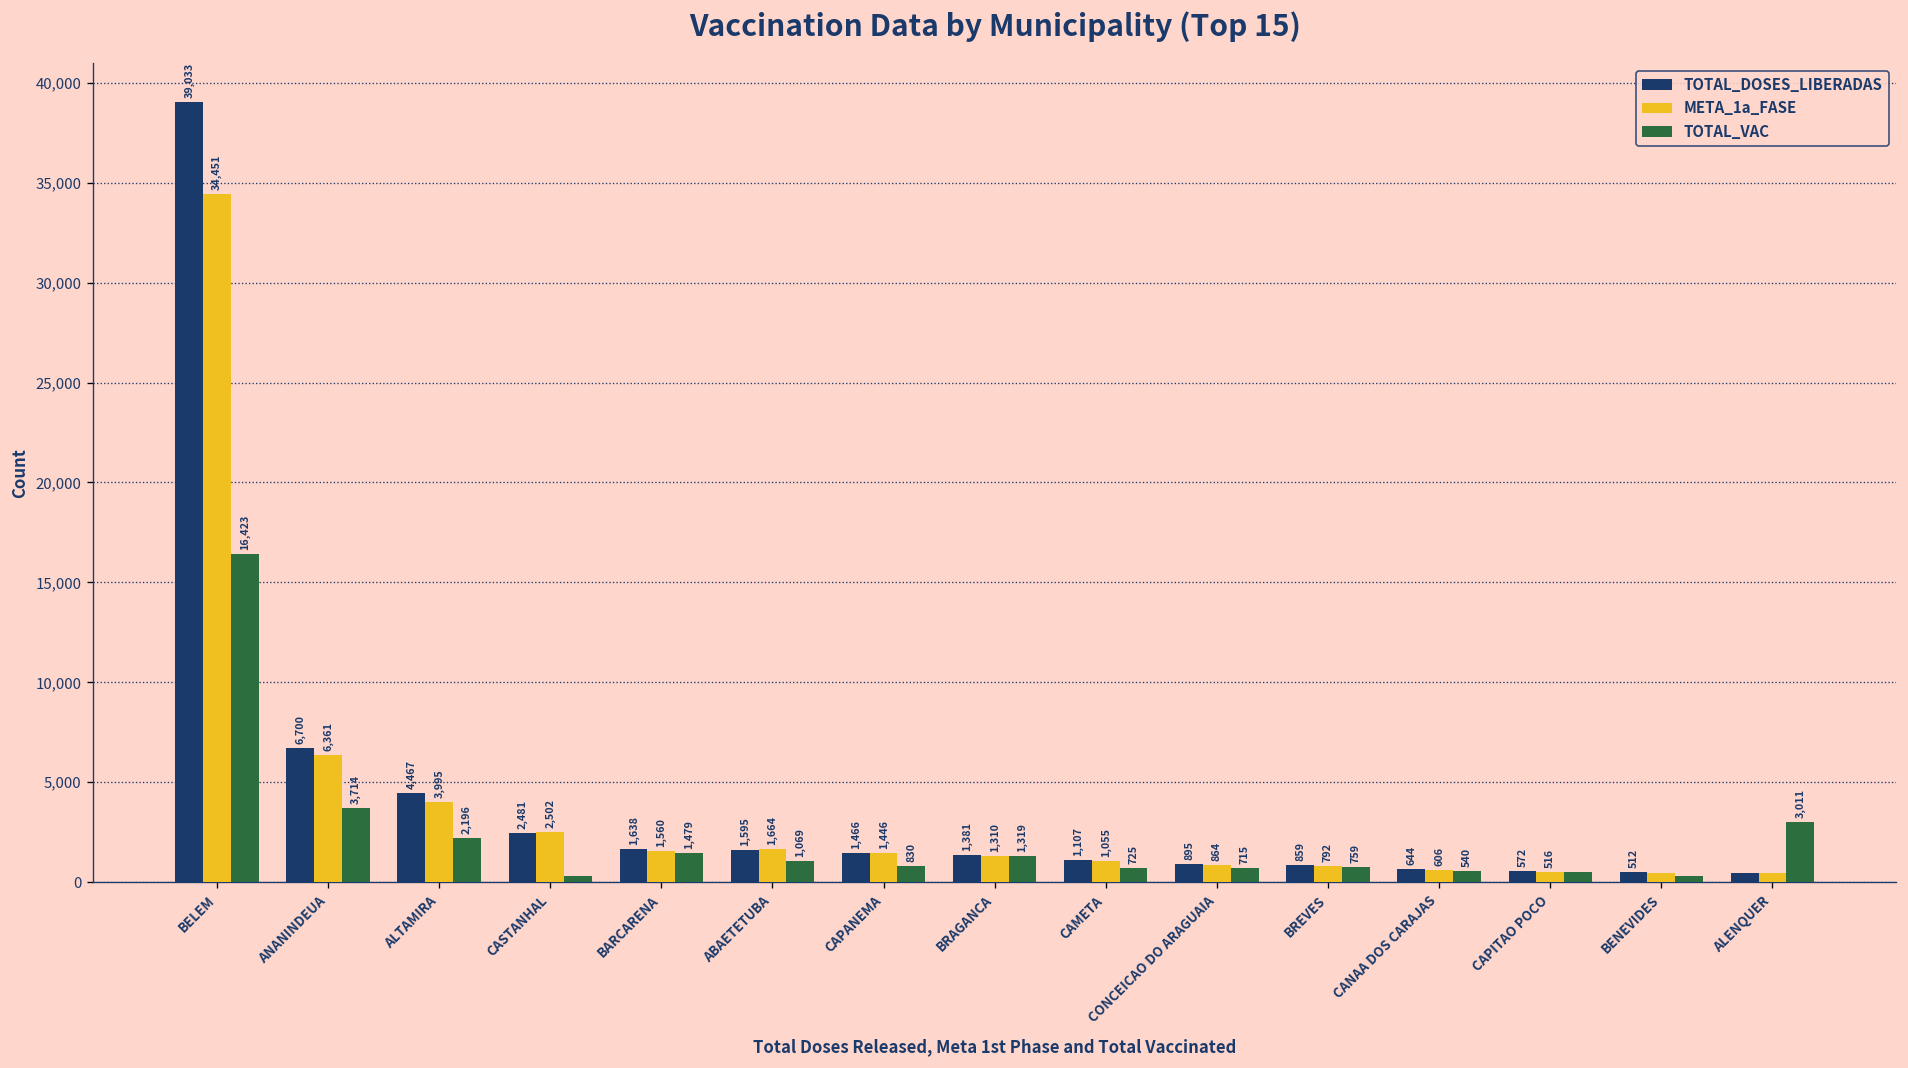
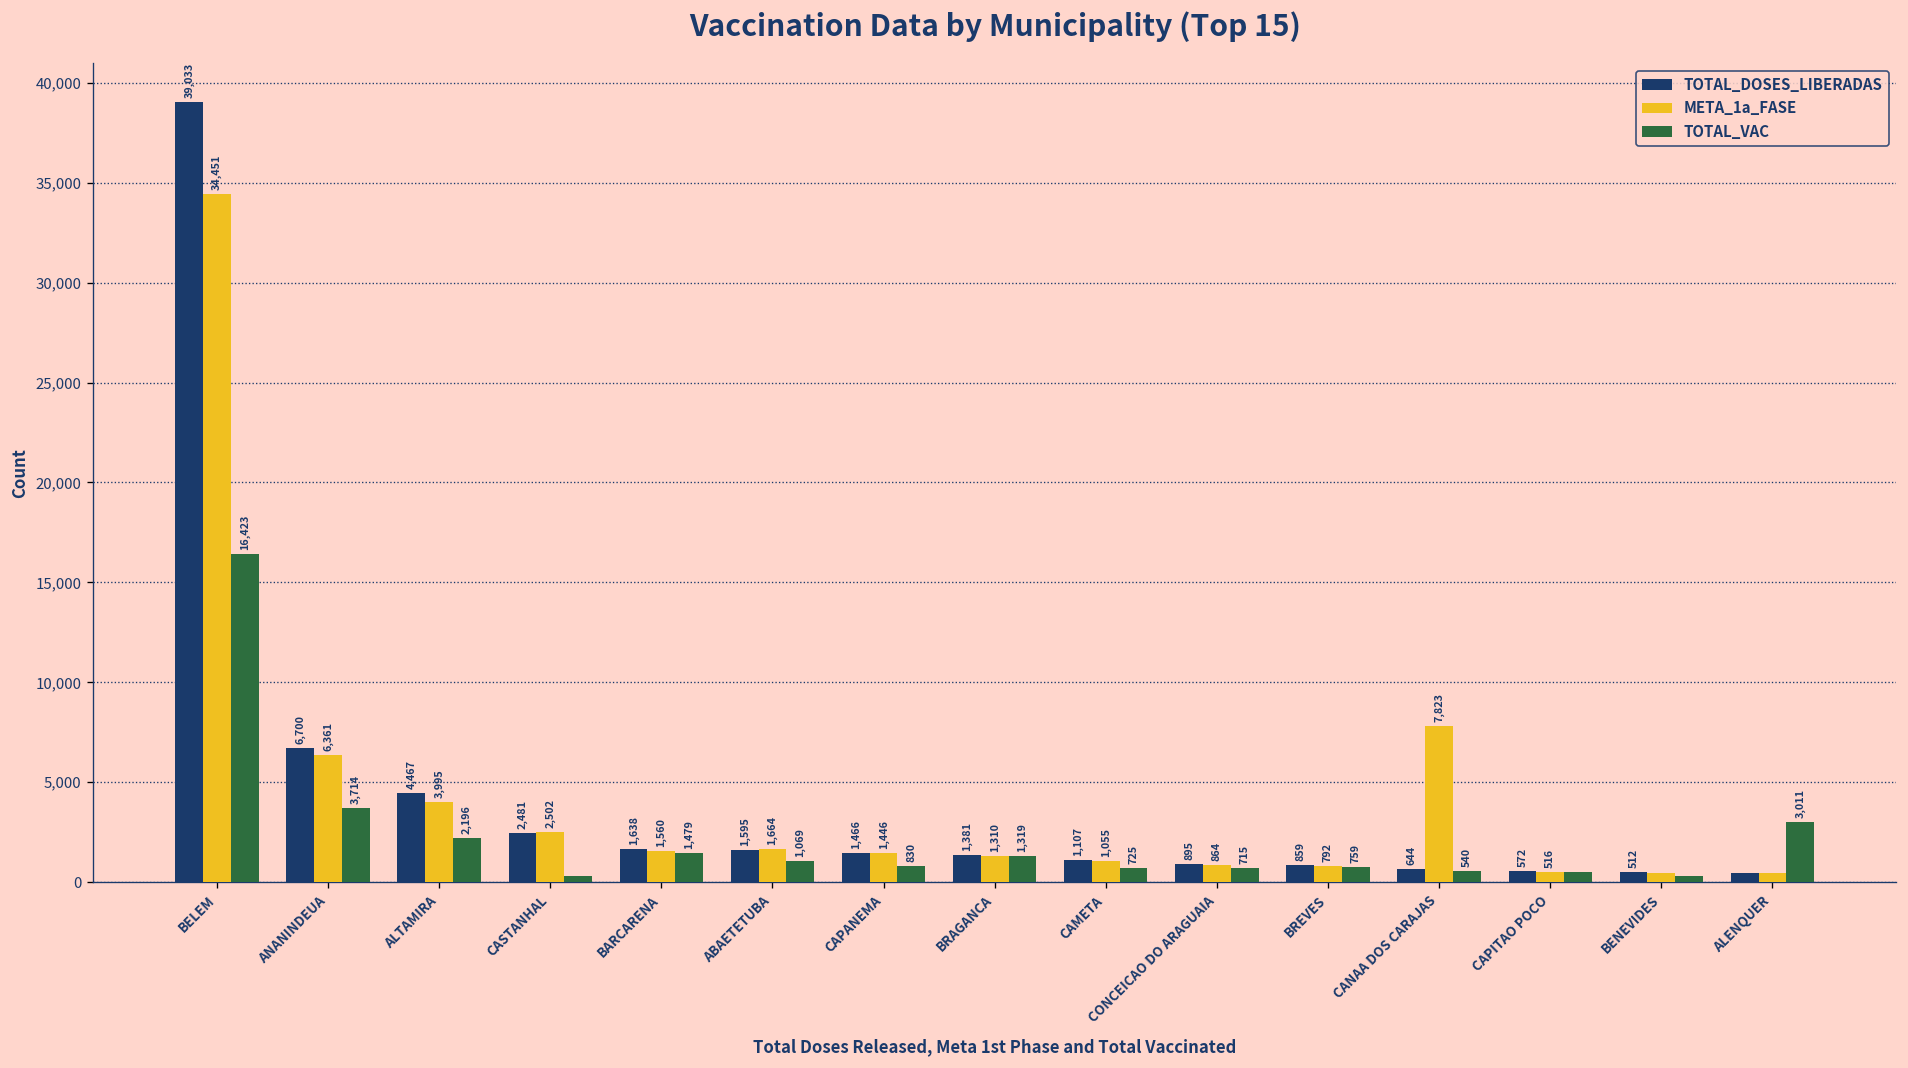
  {
    "TOTAL_DOSES_LIBERADAS": {
      "BELEM": "39,033",
      "ANANINDEUA": "6,700",
      "ALTAMIRA": "4,467",
      "CASTANHAL": "2,481",
      "BARCARENA": "1,638",
      "ABAETETUBA": "1,595",
      "CAPANEMA": "1,466",
      "BRAGANCA": "1,381",
      "CAMETA": "1,107",
      "CONCEICAO DO ARAGUAIA": "895",
      "BREVES": "859",
      "CANAA DOS CARAJAS": "644",
      "CAPITAO POCO": "572",
      "BENEVIDES": "512"
    },
    "META_1a_FASE": {
      "BELEM": "34,451",
      "ANANINDEUA": "6,361",
      "ALTAMIRA": "3,995",
      "CASTANHAL": "2,502",
      "BARCARENA": "1,560",
      "ABAETETUBA": "1,664",
      "CAPANEMA": "1,446",
      "BRAGANCA": "1,310",
      "CAMETA": "1,055",
      "CONCEICAO DO ARAGUAIA": "864",
      "BREVES": "792",
-     "CANAA DOS CARAJAS": "606",
+     "CANAA DOS CARAJAS": "7,823",
      "CAPITAO POCO": "516"
    },
    "TOTAL_VAC": {
      "BELEM": "16,423",
      "ANANINDEUA": "3,714",
      "ALTAMIRA": "2,196",
      "BARCARENA": "1,479",
      "ABAETETUBA": "1,069",
      "CAPANEMA": "830",
      "BRAGANCA": "1,319",
      "CAMETA": "725",
      "CONCEICAO DO ARAGUAIA": "715",
      "BREVES": "759",
      "CANAA DOS CARAJAS": "540",
      "ALENQUER": "3,011"
    }
  }
